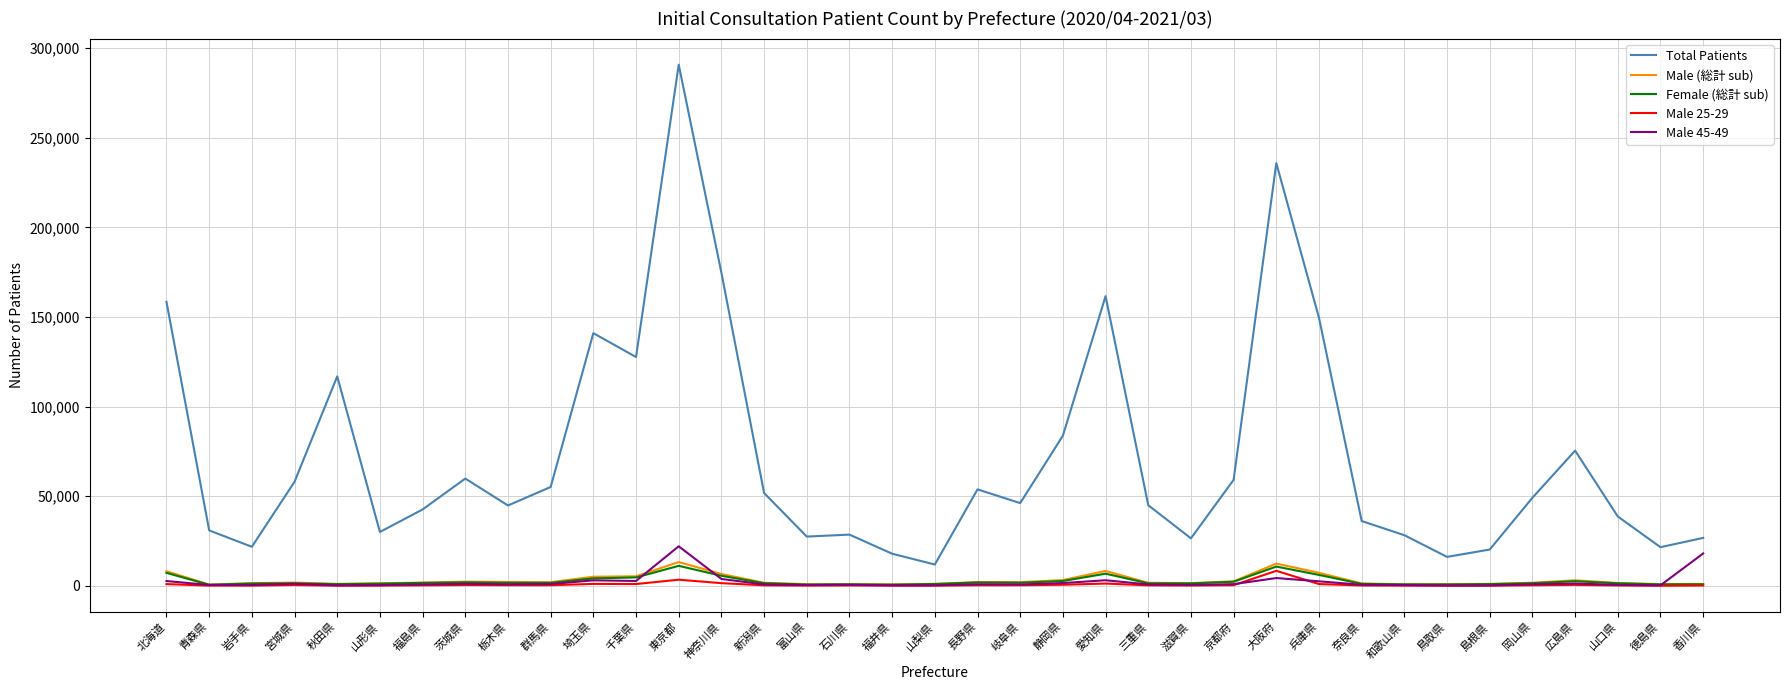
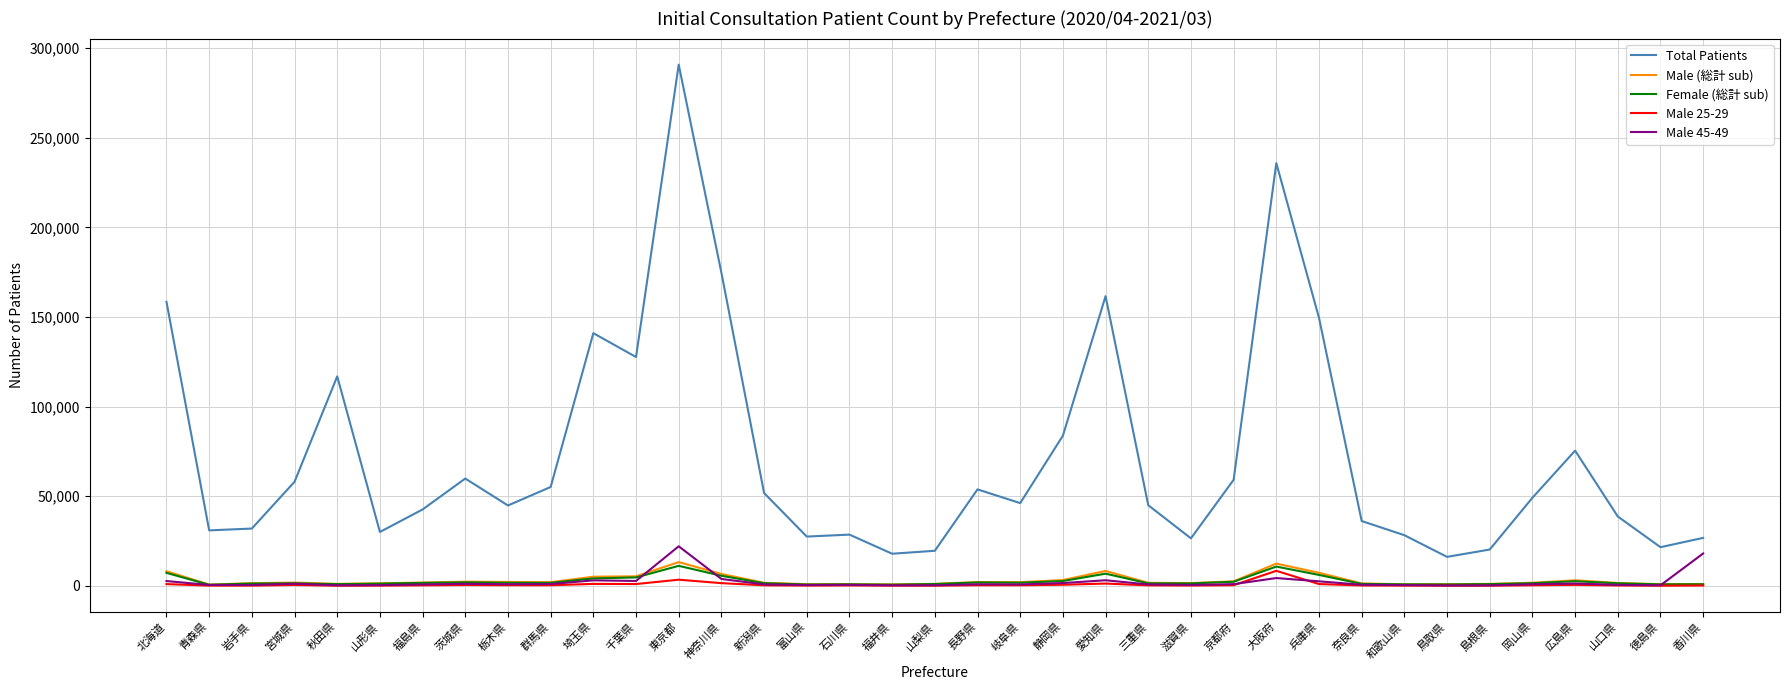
  {
    "Total Patients": {
      "北海道": "158,000",
      "青森県": "31,000",
-     "岩手県": "22,000",
+     "岩手県": "32,000",
      "宮城県": "58,000",
      "秋田県": "117,000",
      "山形県": "30,000",
      "福島県": "43,000",
      "茨城県": "60,000",
      "栃木県": "45,000",
      "群馬県": "55,000",
      "埼玉県": "141,000",
      "千葉県": "128,000",
      "東京都": "291,000",
      "神奈川県": "175,000",
      "新潟県": "52,000",
      "富山県": "28,000",
      "石川県": "29,000",
      "福井県": "18,000",
-     "山梨県": "12,000",
+     "山梨県": "20,000",
      "長野県": "54,000",
      "岐阜県": "46,000",
      "静岡県": "84,000",
      "愛知県": "162,000",
      "三重県": "45,000",
      "滋賀県": "27,000",
      "京都府": "59,000",
      "大阪府": "236,000",
      "兵庫県": "150,000",
      "奈良県": "36,000",
      "和歌山県": "28,000",
      "鳥取県": "16,000",
      "島根県": "20,000",
      "岡山県": "49,000",
      "広島県": "75,000",
      "山口県": "39,000",
      "徳島県": "22,000",
      "香川県": "27,000"
    },
    "Male (総計 sub)": {
      "東京都": "13,000",
      "愛知県": "8,000",
      "大阪府": "12,000"
    },
    "Female (総計 sub)": {
      "東京都": "11,000",
      "愛知県": "7,000",
      "大阪府": "11,000"
    },
    "Male 25-29": {
      "北海道": "1,000",
      "埼玉県": "1,000",
      "千葉県": "1,000",
      "東京都": "3,000",
      "神奈川県": "2,000",
      "愛知県": "1,000",
      "大阪府": "8,000",
      "兵庫県": "1,000"
    },
    "Male 45-49": {
      "北海道": "3,000",
      "千葉県": "3,000",
      "東京都": "22,000",
      "神奈川県": "4,000",
      "愛知県": "3,000",
      "大阪府": "4,000",
      "兵庫県": "3,000",
      "香川県": "18,000"
    }
  }
